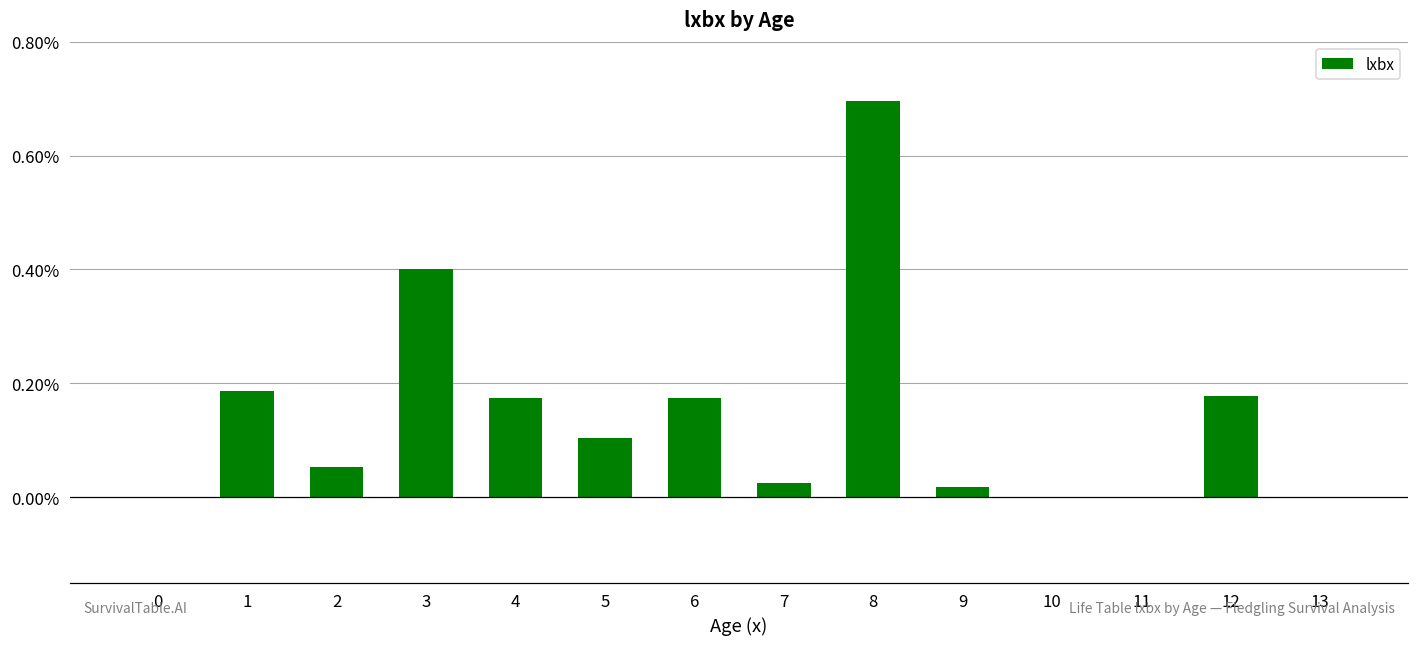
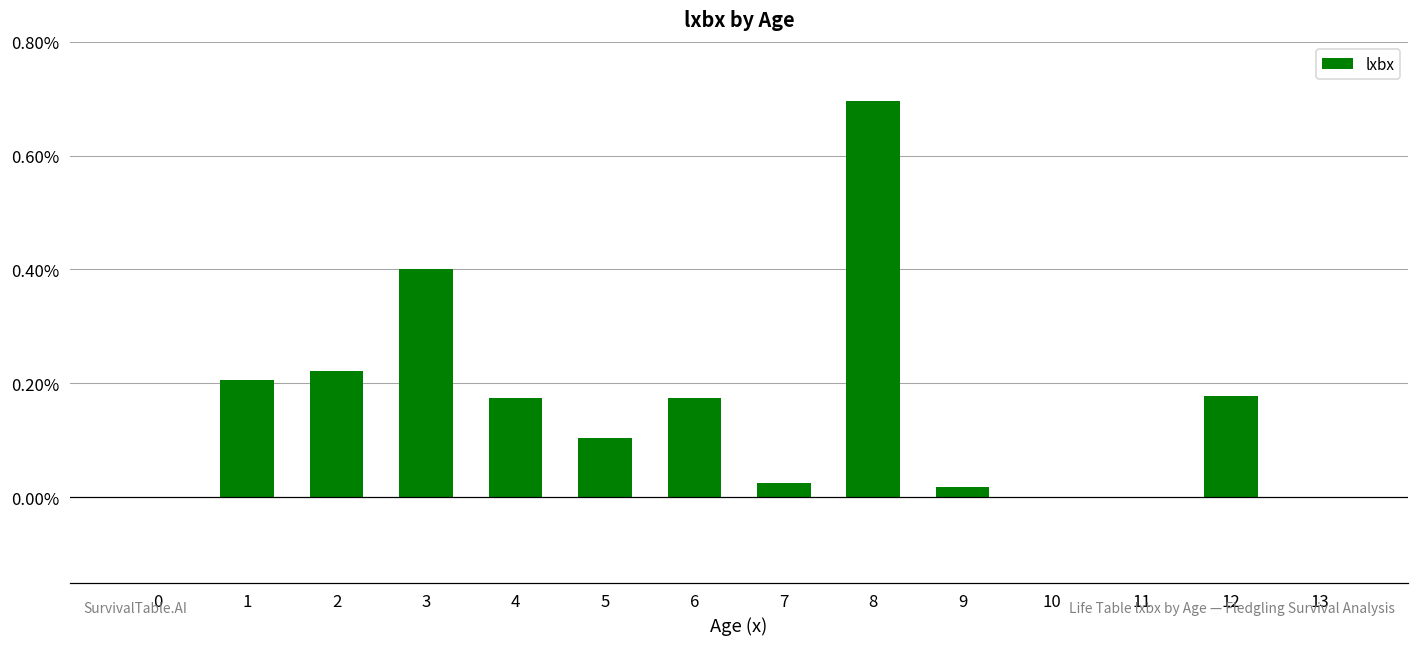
  {
    "0": "0.00%",
-   "1": "0.19%",
-   "2": "0.05%",
+   "1": "0.21%",
+   "2": "0.22%",
    "3": "0.40%",
    "4": "0.17%",
    "5": "0.10%",
    "6": "0.17%",
    "7": "0.03%",
    "8": "0.70%",
    "9": "0.02%",
    "10": "0.00%",
    "11": "0.00%",
    "12": "0.18%",
    "13": "0.00%"
  }
